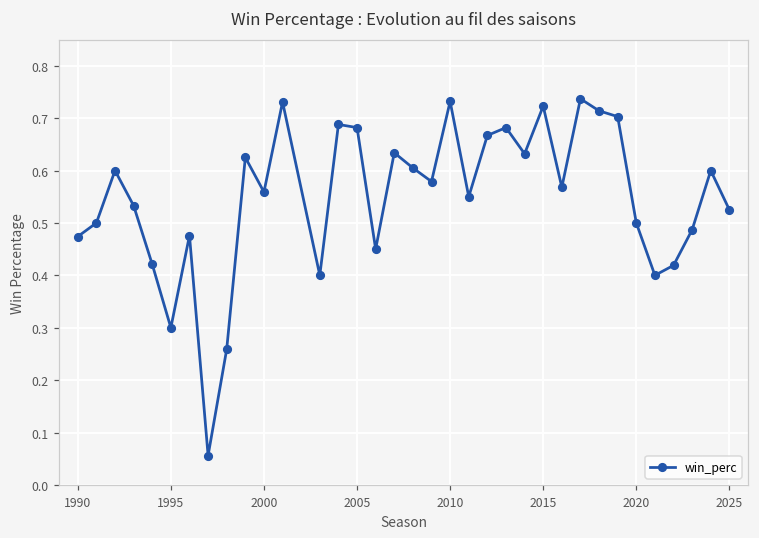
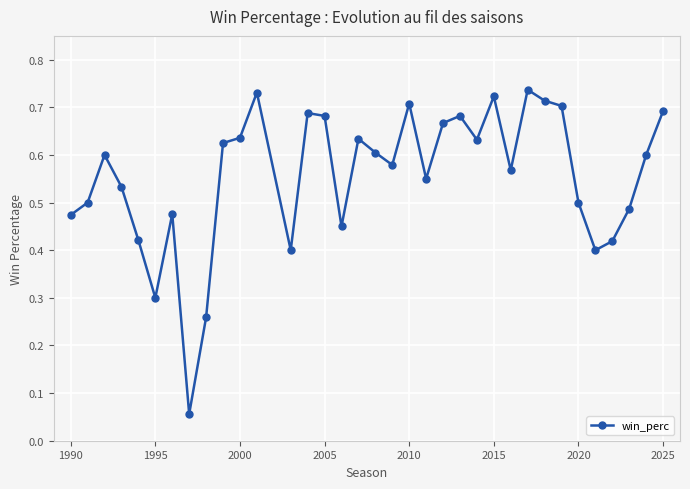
  {
    "1990": 0.47,
    "1995": 0.30,
-   "2000": 0.56,
+   "2000": 0.64,
    "2005": 0.68,
-   "2010": 0.73,
+   "2010": 0.71,
    "2015": 0.72,
    "2020": 0.50,
-   "2025": 0.53
+   "2025": 0.69
  }
